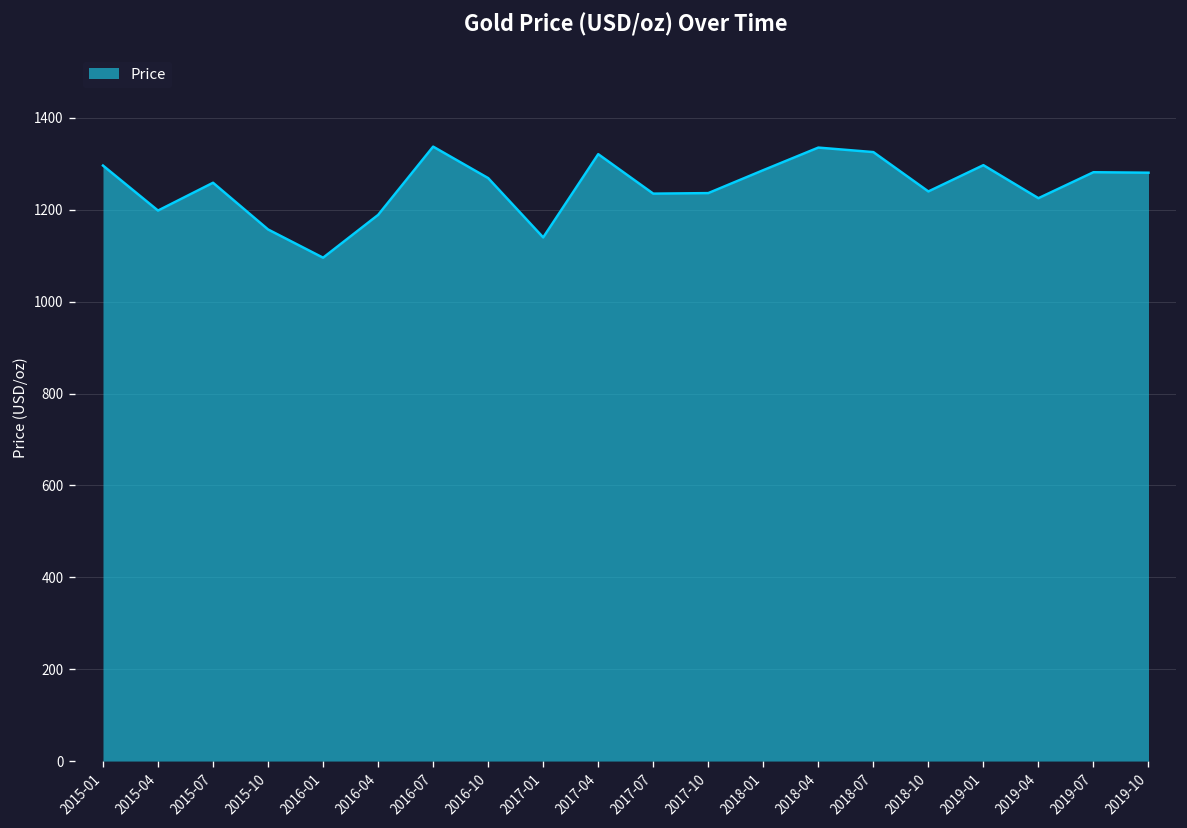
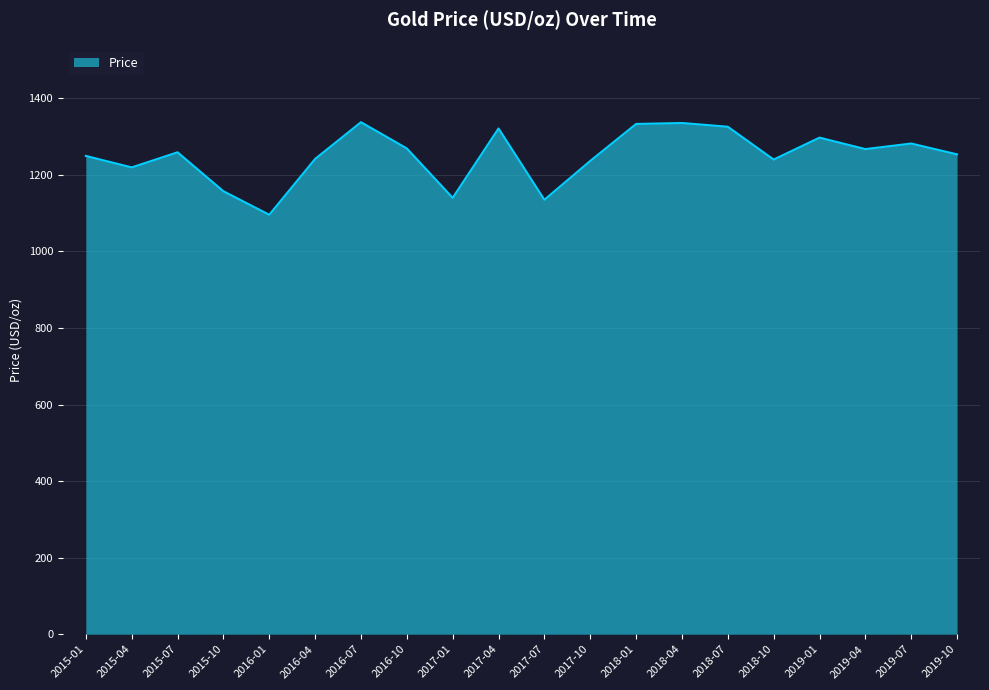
  {
-   "2015-01": 1300,
-   "2015-04": 1200,
+   "2015-01": 1250,
+   "2015-04": 1220,
    "2015-07": 1260,
    "2015-10": 1160,
    "2016-01": 1100,
-   "2016-04": 1190,
+   "2016-04": 1240,
    "2016-07": 1340,
    "2016-10": 1270,
    "2017-01": 1140,
    "2017-04": 1320,
-   "2017-07": 1240,
+   "2017-07": 1130,
    "2017-10": 1240,
-   "2018-01": 1290,
+   "2018-01": 1330,
    "2018-04": 1340,
    "2018-07": 1330,
    "2018-10": 1240,
    "2019-01": 1300,
-   "2019-04": 1230,
+   "2019-04": 1270,
    "2019-07": 1280,
-   "2019-10": 1280
+   "2019-10": 1250
  }
